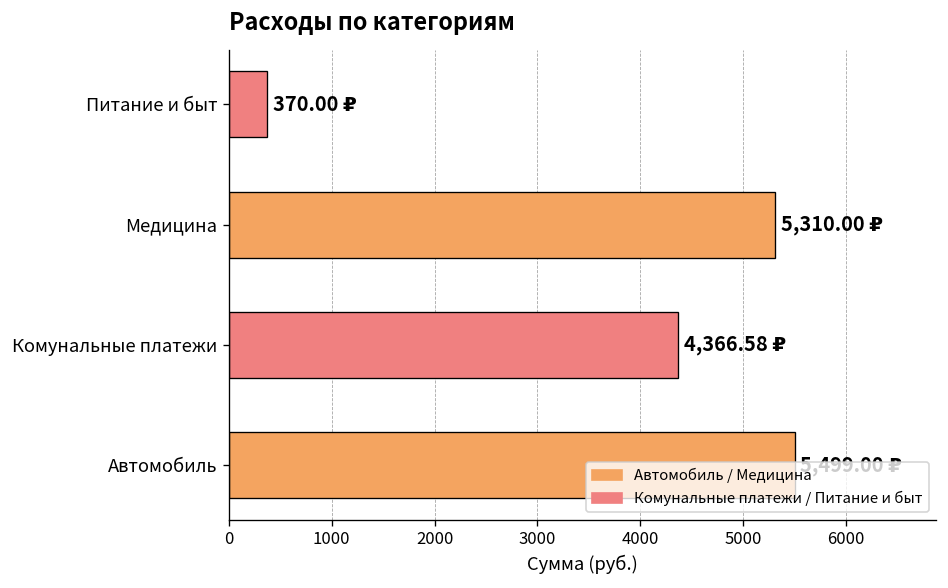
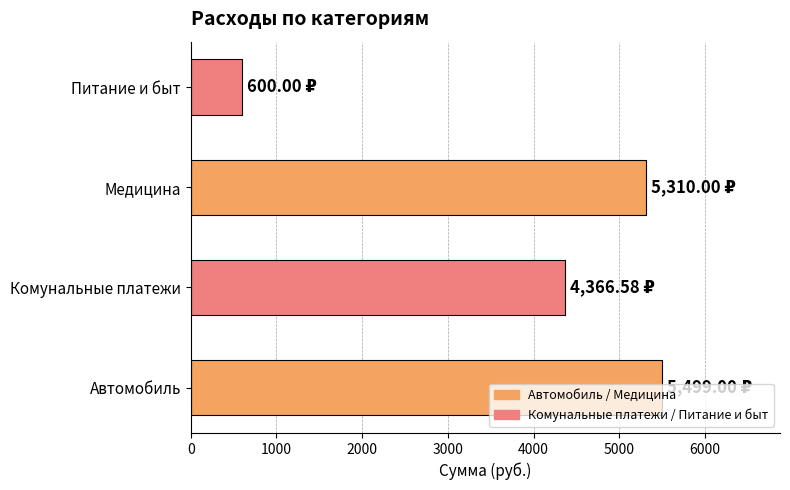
  {
-   "Питание и быт": "370.00",
+   "Питание и быт": "600.00",
    "Медицина": "5,310.00",
    "Комунальные платежи": "4,366.58"
  }
